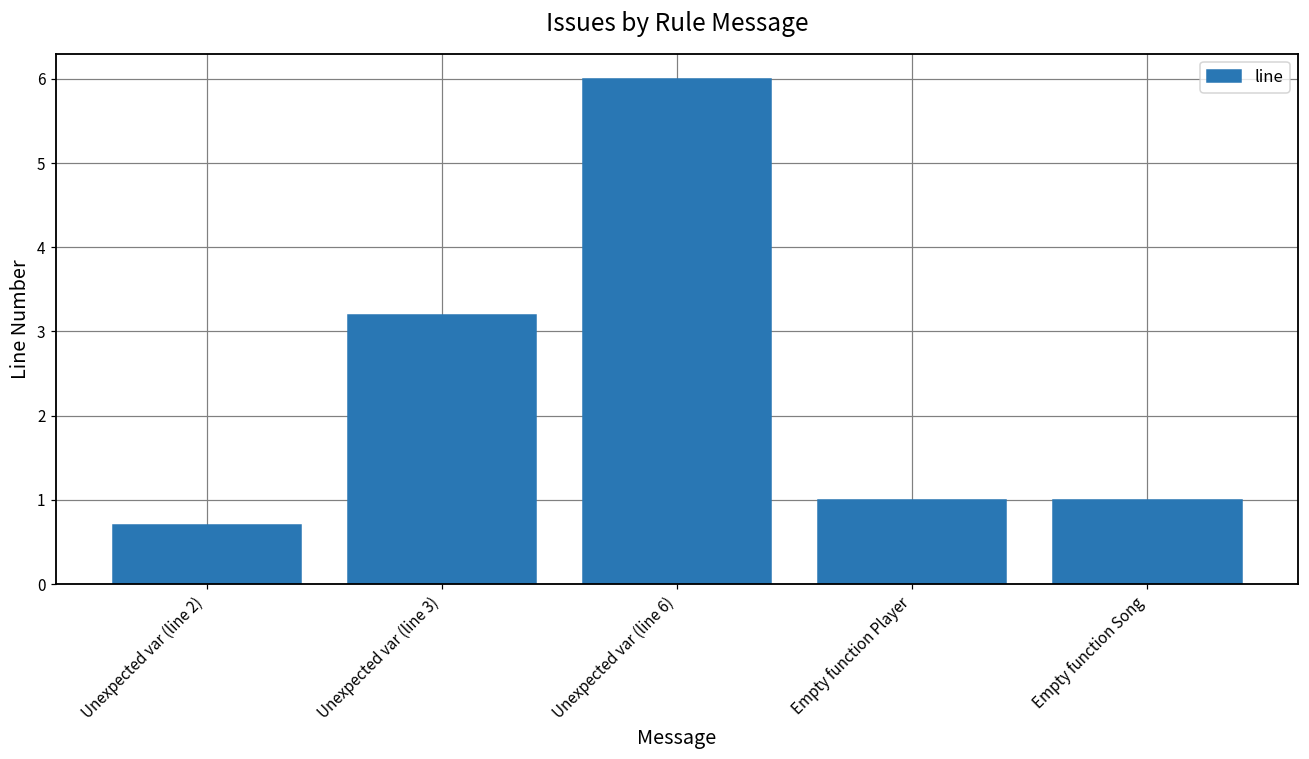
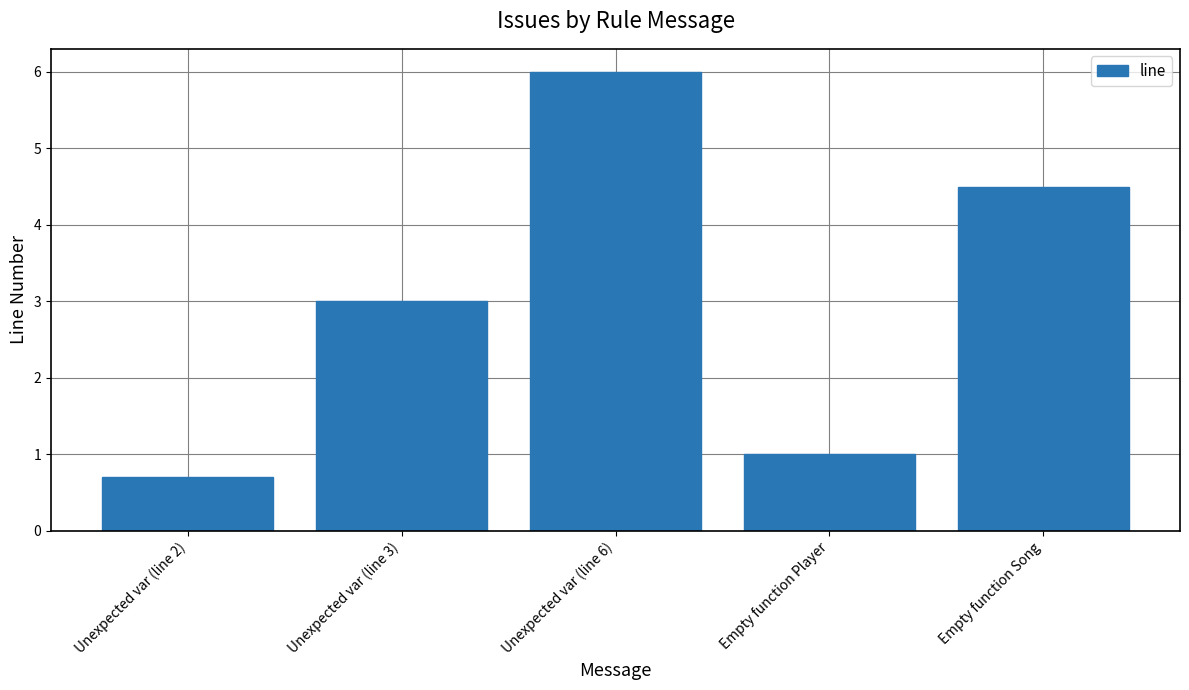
  {
    "Unexpected var (line 2)": 0.7,
-   "Unexpected var (line 3)": 3.2,
+   "Unexpected var (line 3)": 3.0,
    "Unexpected var (line 6)": 6.0,
    "Empty function Player": 1.0,
-   "Empty function Song": 1.0
+   "Empty function Song": 4.5
  }
